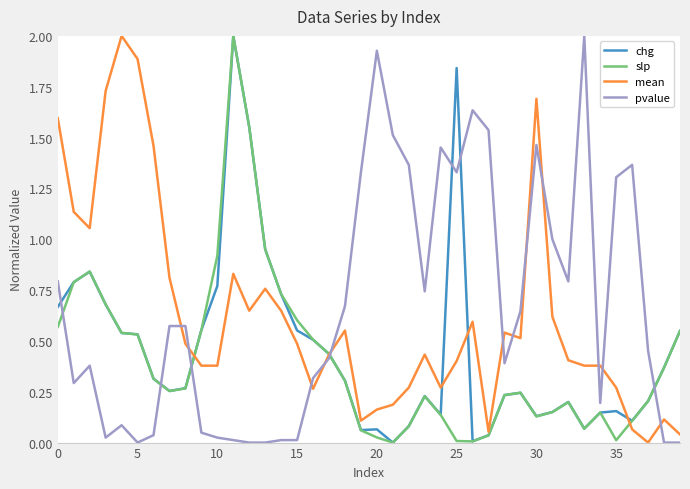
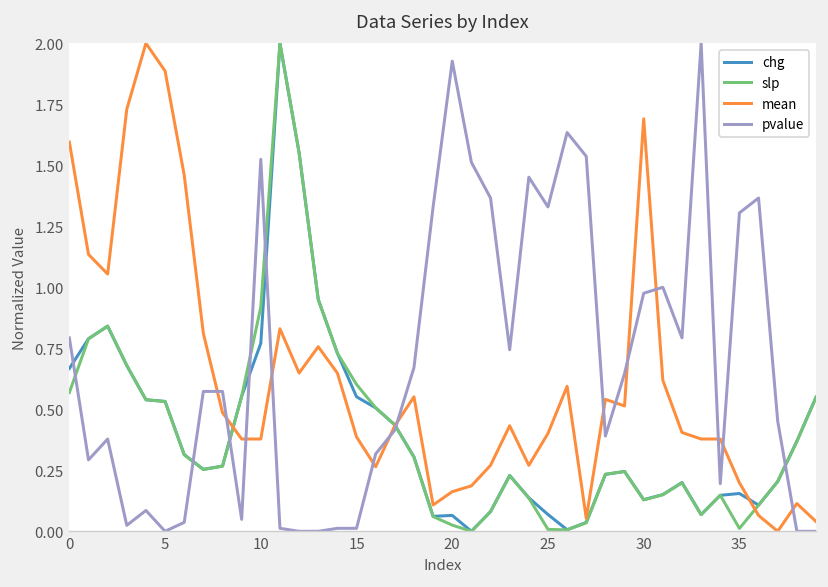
  {
    "chg": {
      "0": 0.67,
      "10": 0.77,
      "15": 0.55,
      "20": 0.07,
-     "25": 1.84,
+     "25": 0.07,
      "35": 0.15
    },
    "slp": {
      "0": 0.57,
      "10": 0.92,
      "15": 0.60,
      "20": 0.03,
      "25": 0.01,
      "35": 0.01
    },
    "mean": {
      "0": 1.60,
      "5": 1.89,
      "10": 0.38,
-     "15": 0.49,
+     "15": 0.39,
      "20": 0.16,
      "25": 0.40,
      "30": 1.69,
-     "35": 0.27
+     "35": 0.20
    },
    "pvalue": {
      "0": 0.79,
      "5": 0.00,
-     "10": 0.02,
+     "10": 1.52,
      "15": 0.01,
      "20": 1.93,
      "25": 1.33,
-     "30": 1.46,
+     "30": 0.98,
      "35": 1.30
    }
  }
